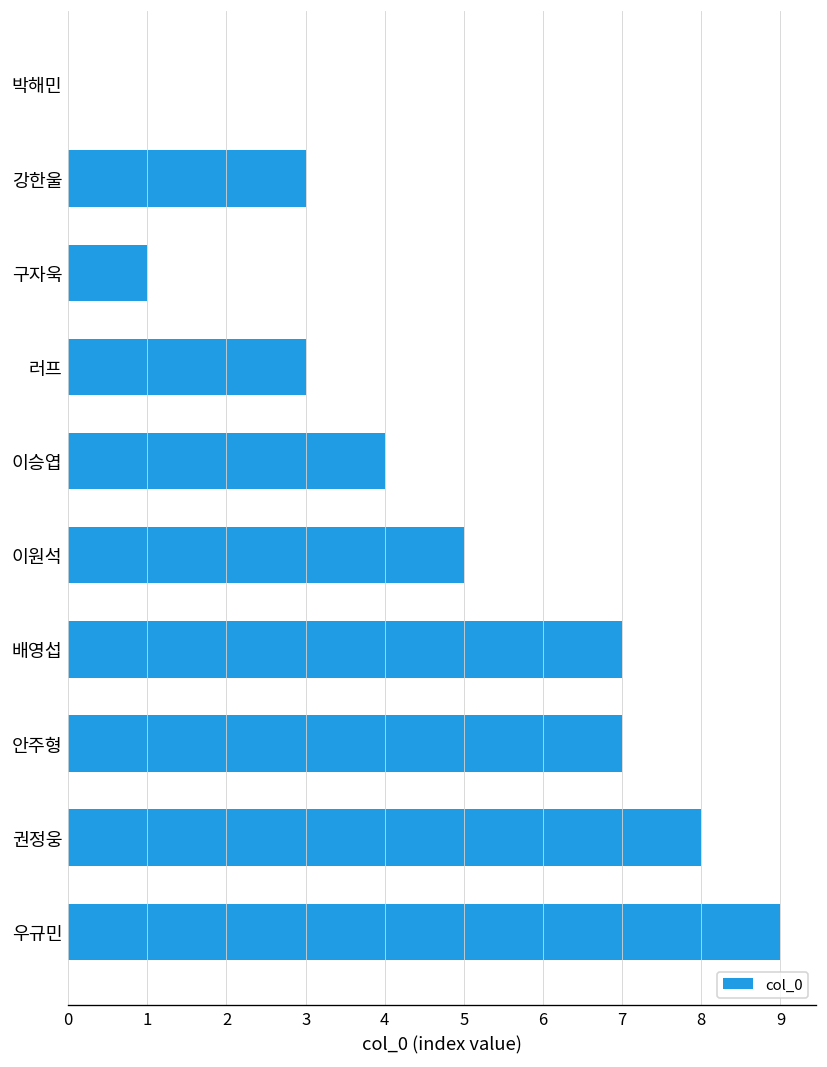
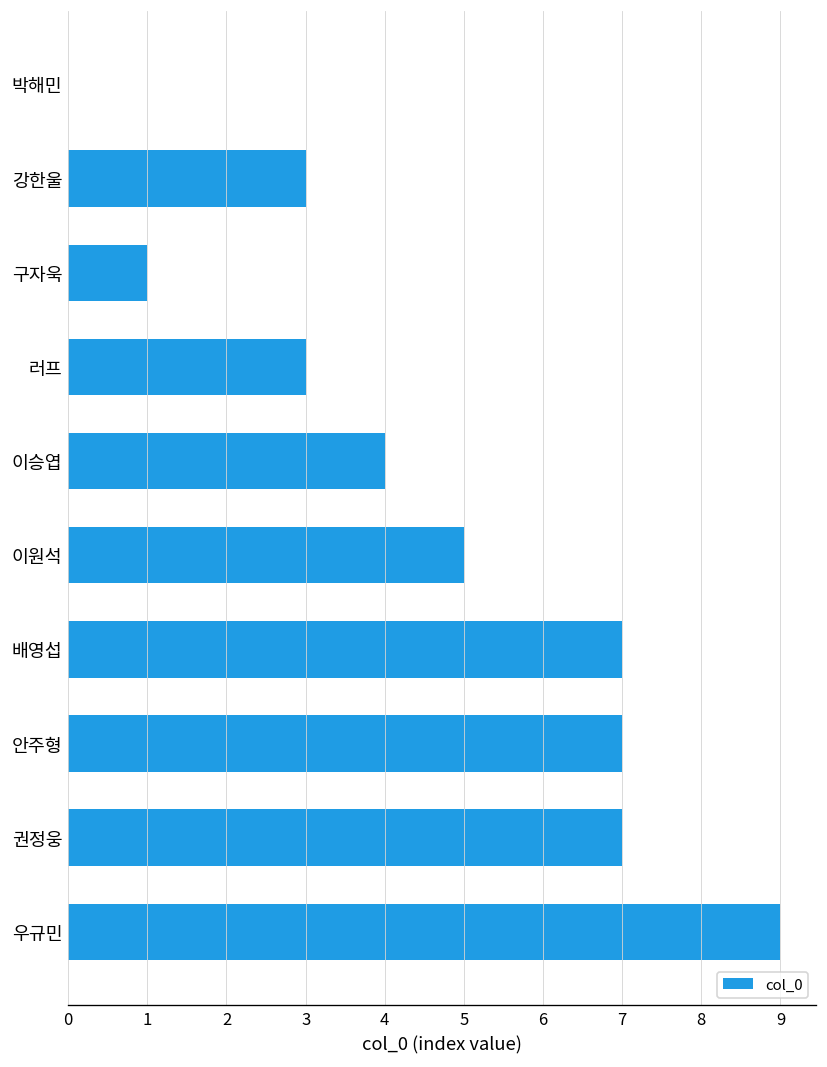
  {
    "박해민": 0,
    "강한울": 3,
    "구자욱": 1,
    "러프": 3,
    "이승엽": 4,
    "이원석": 5,
    "배영섭": 7,
    "안주형": 7,
-   "권정웅": 8,
+   "권정웅": 7,
    "우규민": 9
  }
